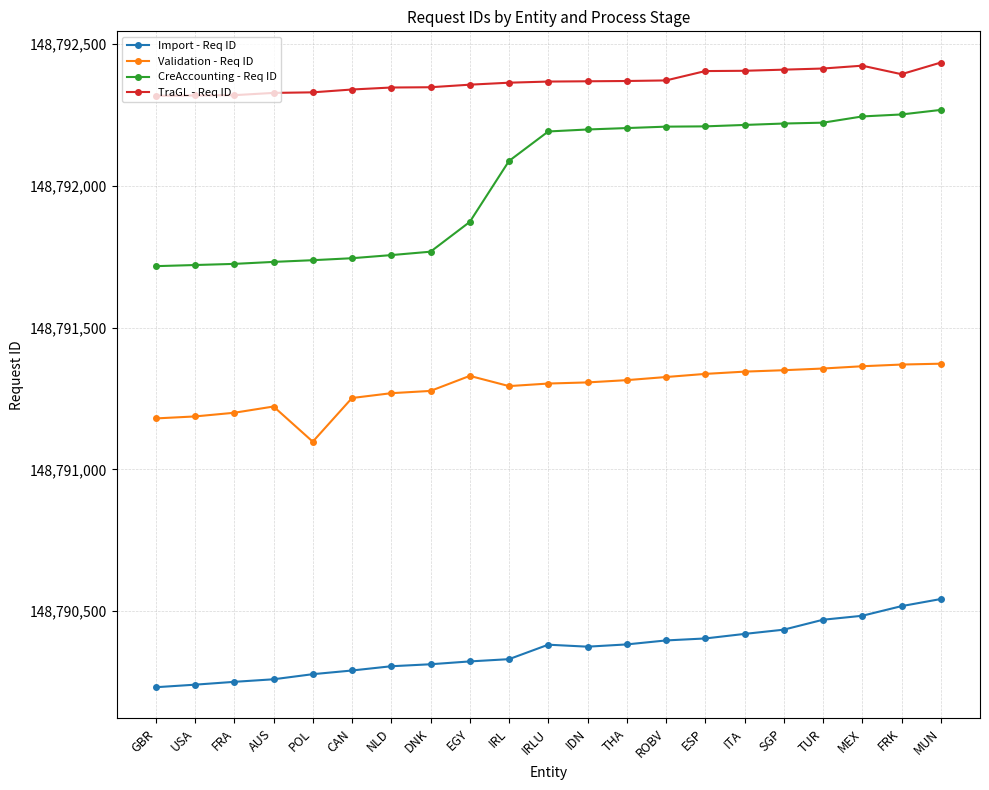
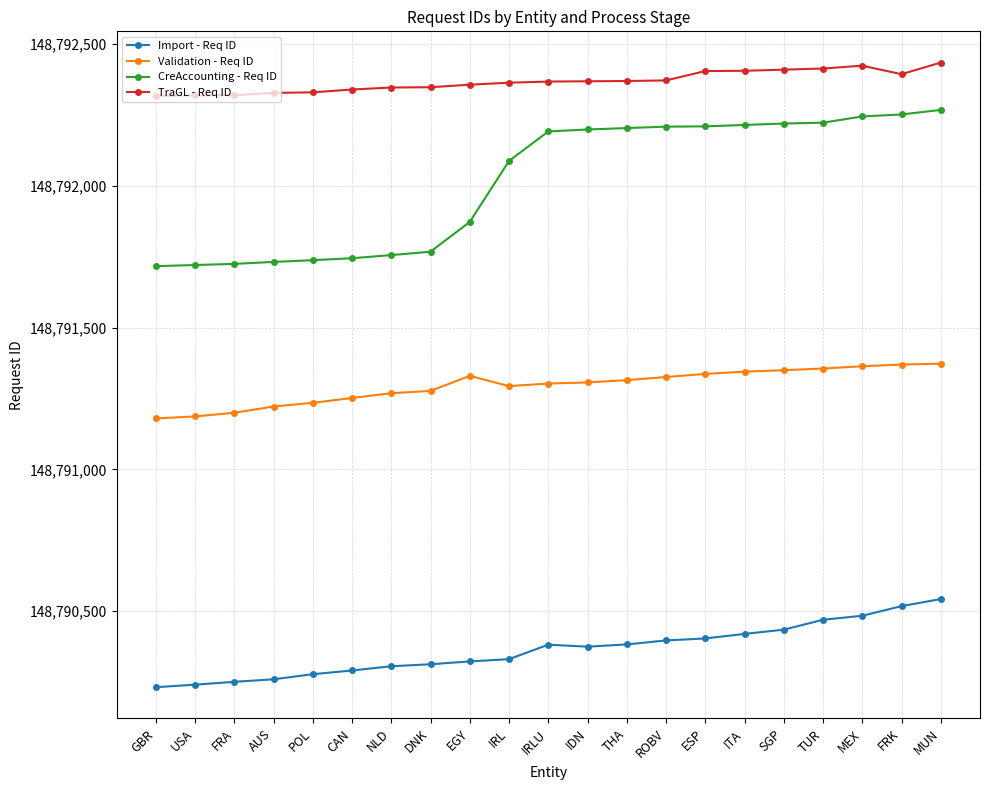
  {
    "Import - Req ID": {
      "GBR": "148,790,230",
      "USA": "148,790,240",
      "FRA": "148,790,250",
      "AUS": "148,790,260",
      "POL": "148,790,280",
      "CAN": "148,790,290",
      "NLD": "148,790,310",
      "DNK": "148,790,310",
      "EGY": "148,790,320",
      "IRL": "148,790,330",
      "IRLU": "148,790,380",
      "IDN": "148,790,380",
      "THA": "148,790,380",
      "ROBV": "148,790,400",
      "ESP": "148,790,400",
      "ITA": "148,790,420",
      "SGP": "148,790,440",
      "TUR": "148,790,470",
      "MEX": "148,790,480",
      "FRK": "148,790,520",
      "MUN": "148,790,540"
    },
    "Validation - Req ID": {
      "GBR": "148,791,180",
      "USA": "148,791,190",
      "FRA": "148,791,200",
      "AUS": "148,791,220",
-     "POL": "148,791,100",
+     "POL": "148,791,240",
      "CAN": "148,791,250",
      "NLD": "148,791,270",
      "DNK": "148,791,280",
      "EGY": "148,791,330",
      "IRL": "148,791,290",
      "IRLU": "148,791,300",
      "IDN": "148,791,310",
      "THA": "148,791,320",
      "ROBV": "148,791,330",
      "ESP": "148,791,340",
      "ITA": "148,791,350",
      "SGP": "148,791,350",
      "TUR": "148,791,360",
      "MEX": "148,791,360",
      "FRK": "148,791,370",
      "MUN": "148,791,370"
    },
    "CreAccounting - Req ID": {
      "GBR": "148,791,720",
      "USA": "148,791,720",
      "FRA": "148,791,730",
      "AUS": "148,791,730",
      "POL": "148,791,740",
      "CAN": "148,791,750",
      "NLD": "148,791,760",
      "DNK": "148,791,770",
      "EGY": "148,791,870",
      "IRL": "148,792,090",
      "IRLU": "148,792,190",
      "IDN": "148,792,200",
      "THA": "148,792,200",
      "ROBV": "148,792,210",
      "ESP": "148,792,210",
      "ITA": "148,792,220",
      "SGP": "148,792,220",
      "TUR": "148,792,220",
      "MEX": "148,792,250",
      "FRK": "148,792,250",
      "MUN": "148,792,270"
    },
    "TraGL - Req ID": {
      "POL": "148,792,330",
      "CAN": "148,792,340",
      "NLD": "148,792,350",
      "DNK": "148,792,350",
      "EGY": "148,792,360",
      "IRL": "148,792,360",
      "IRLU": "148,792,370",
      "IDN": "148,792,370",
      "THA": "148,792,370",
      "ROBV": "148,792,370",
      "ESP": "148,792,410",
      "ITA": "148,792,410",
      "SGP": "148,792,410",
      "TUR": "148,792,410",
      "MEX": "148,792,420",
      "FRK": "148,792,390",
      "MUN": "148,792,440"
    }
  }
